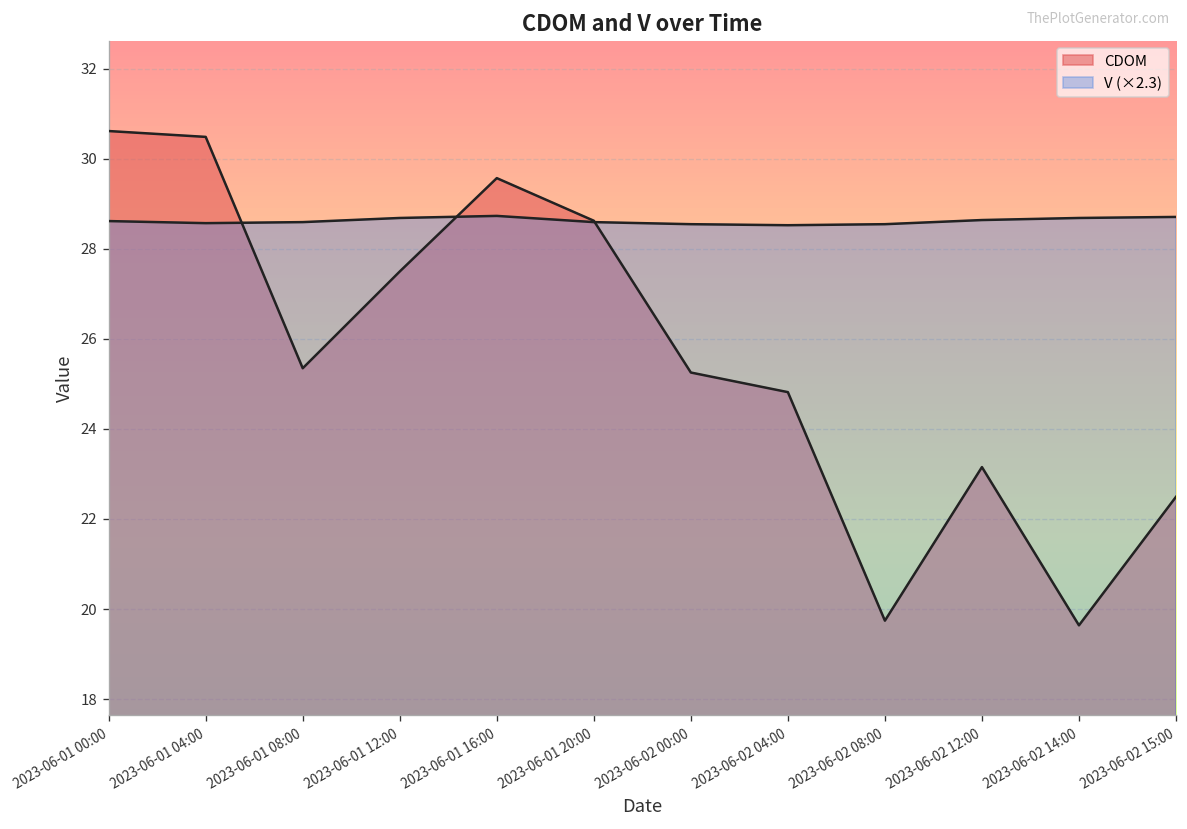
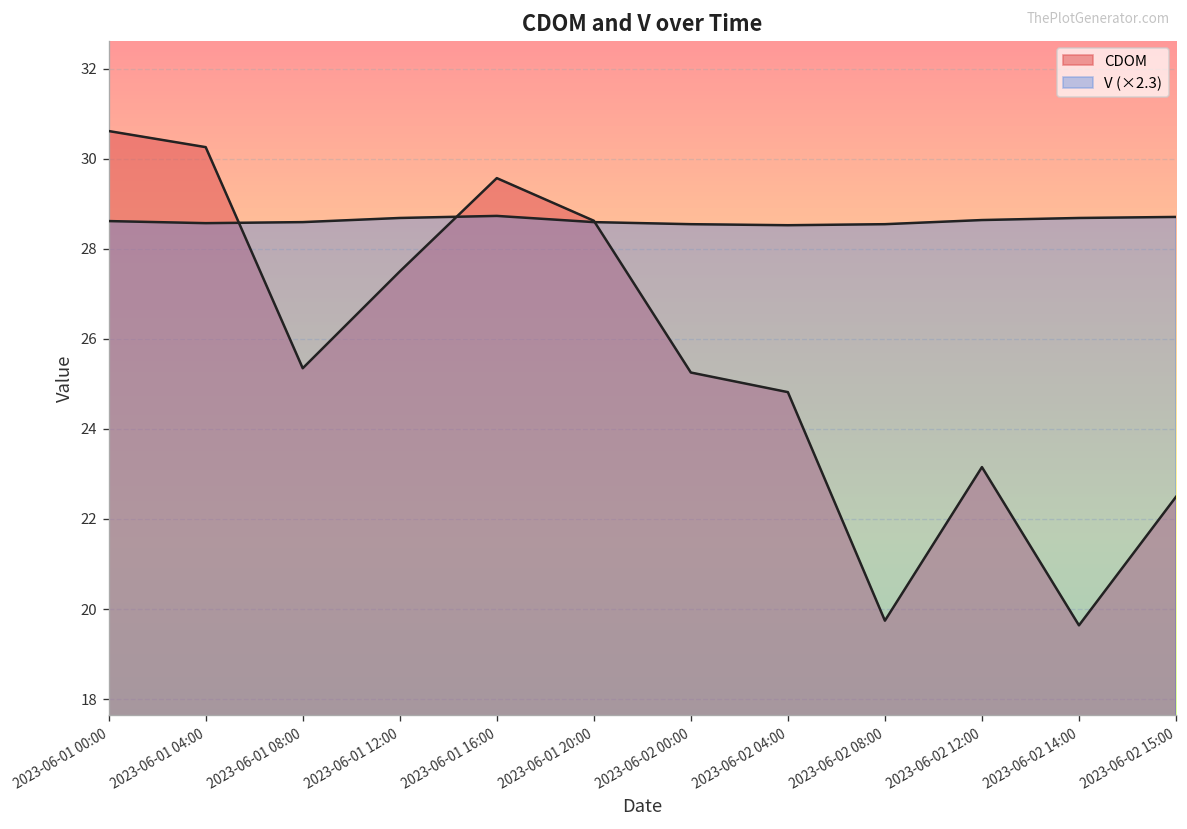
  {
    "CDOM": {
      "2023-06-01 00:00": 30.6,
-     "2023-06-01 04:00": 30.5,
+     "2023-06-01 04:00": 30.3,
      "2023-06-01 08:00": 25.3,
      "2023-06-01 12:00": 27.5,
      "2023-06-01 16:00": 29.6,
      "2023-06-02 00:00": 25.2,
      "2023-06-02 04:00": 24.8,
      "2023-06-02 08:00": 19.7,
      "2023-06-02 12:00": 23.1,
      "2023-06-02 14:00": 19.6,
      "2023-06-02 15:00": 22.5
    },
    "V (×2.3)": {
      "2023-06-01 00:00": 28.6,
      "2023-06-01 04:00": 28.6,
      "2023-06-01 08:00": 28.6,
      "2023-06-01 12:00": 28.7,
      "2023-06-01 16:00": 28.7,
      "2023-06-02 00:00": 28.5,
      "2023-06-02 04:00": 28.5,
      "2023-06-02 08:00": 28.5,
      "2023-06-02 12:00": 28.6,
      "2023-06-02 14:00": 28.7,
      "2023-06-02 15:00": 28.7
    }
  }
